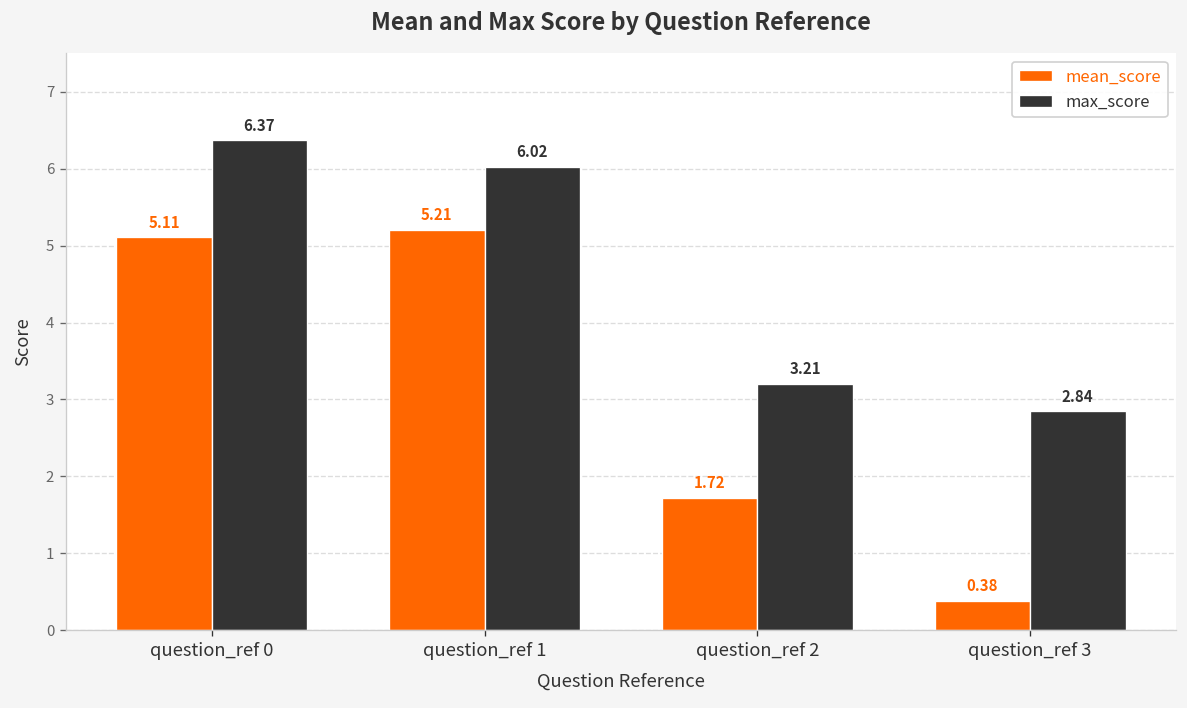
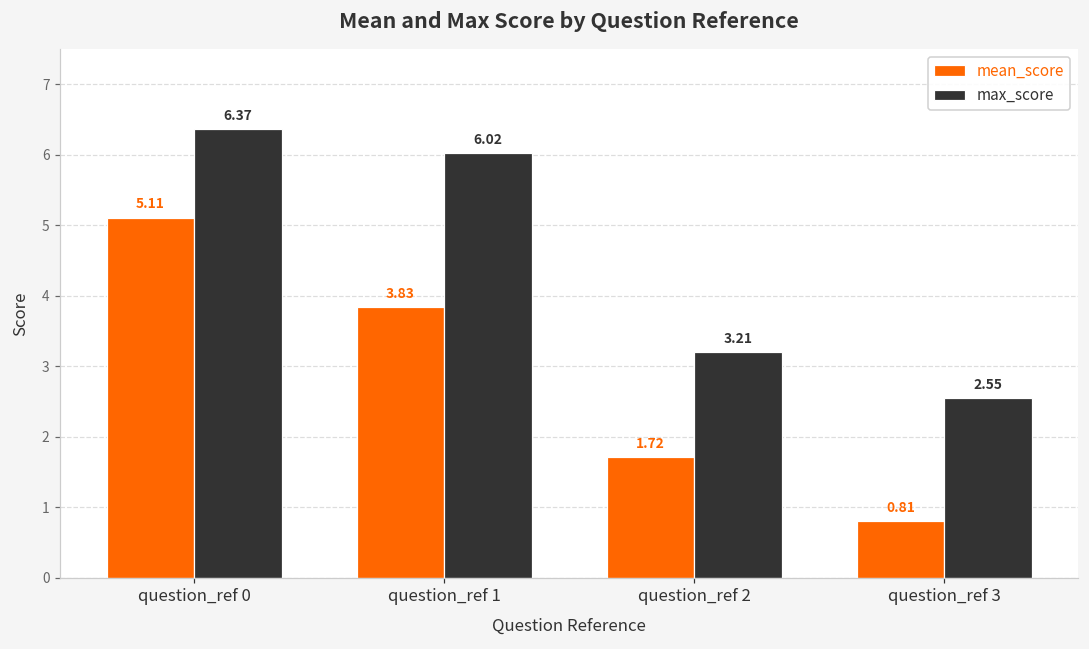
  {
    "mean_score": {
      "question_ref 0": 5.11,
-     "question_ref 1": 5.21,
+     "question_ref 1": 3.83,
      "question_ref 2": 1.72,
-     "question_ref 3": 0.38
+     "question_ref 3": 0.81
    },
    "max_score": {
      "question_ref 0": 6.37,
      "question_ref 1": 6.02,
      "question_ref 2": 3.21,
-     "question_ref 3": 2.84
+     "question_ref 3": 2.55
    }
  }
